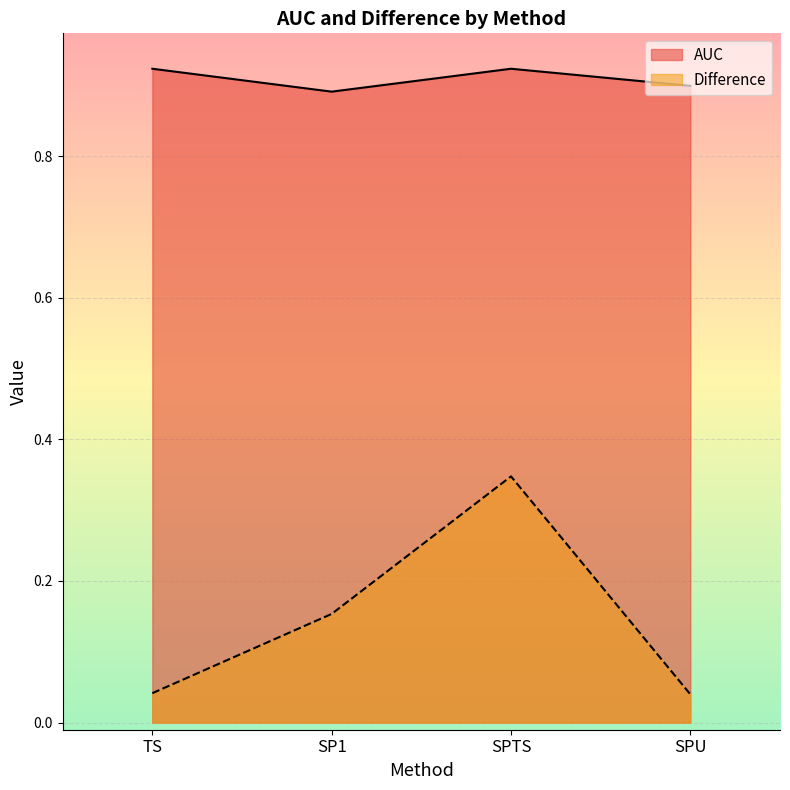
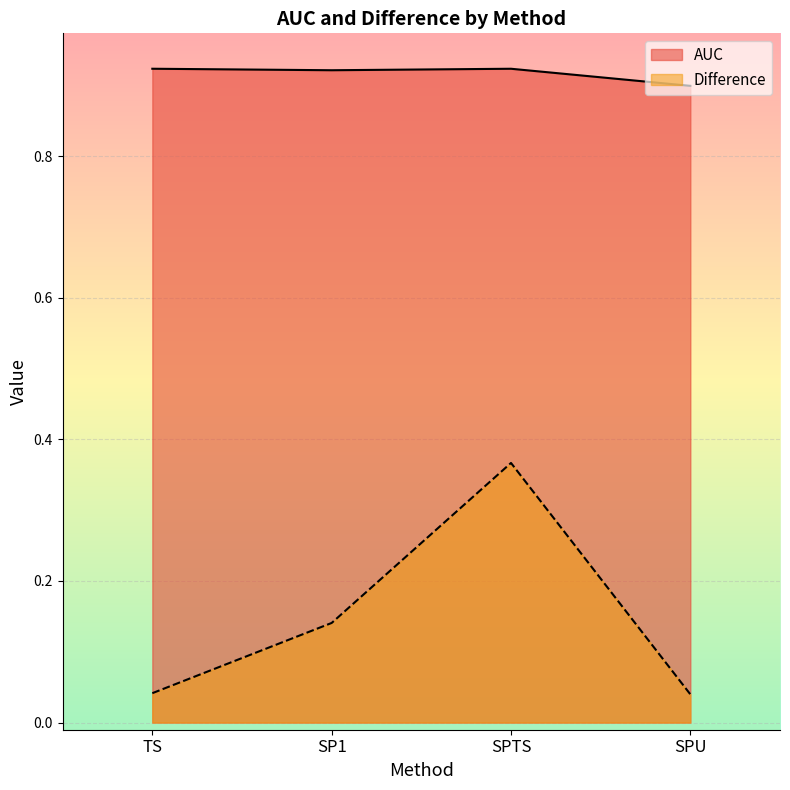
  {
    "AUC": {
      "TS": 0.92,
-     "SP1": 0.89,
+     "SP1": 0.92,
      "SPTS": 0.92
    },
    "Difference": {
      "TS": 0.04,
-     "SP1": 0.15,
-     "SPTS": 0.35,
+     "SP1": 0.14,
+     "SPTS": 0.37,
      "SPU": 0.04
    }
  }
